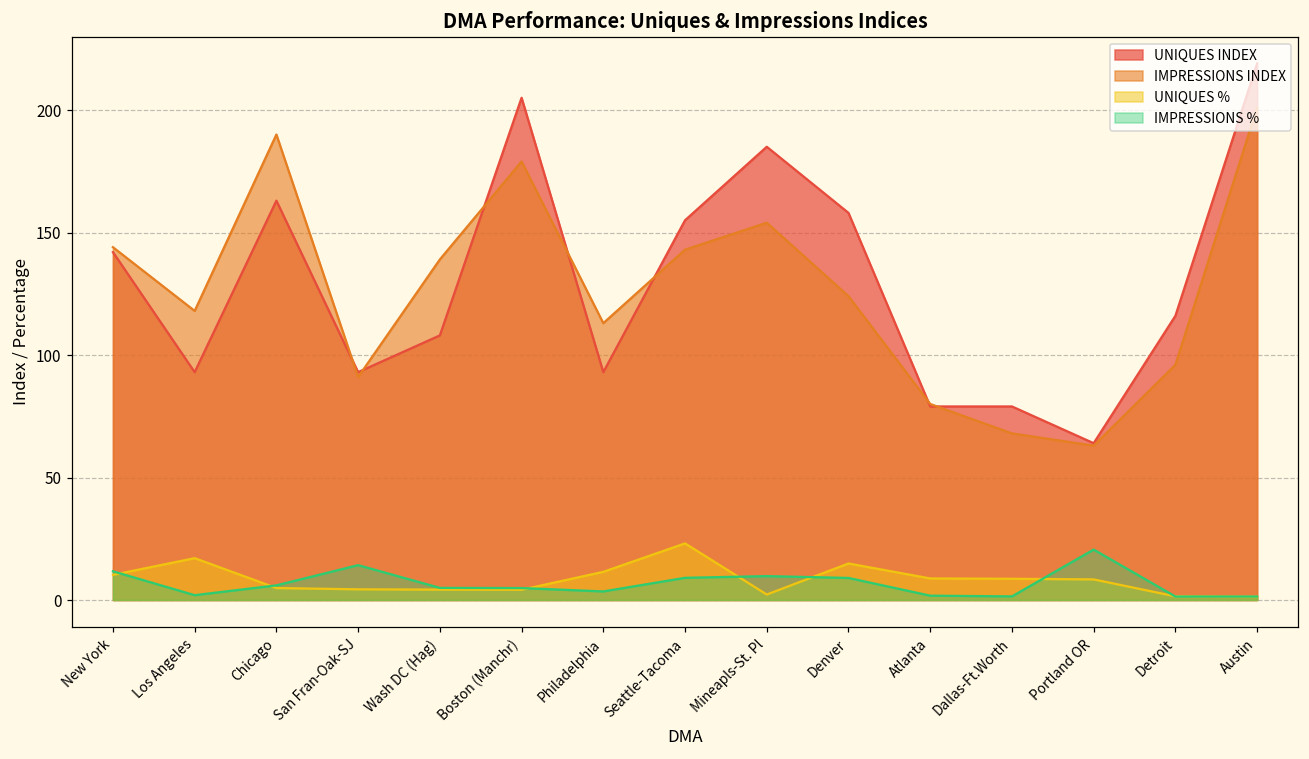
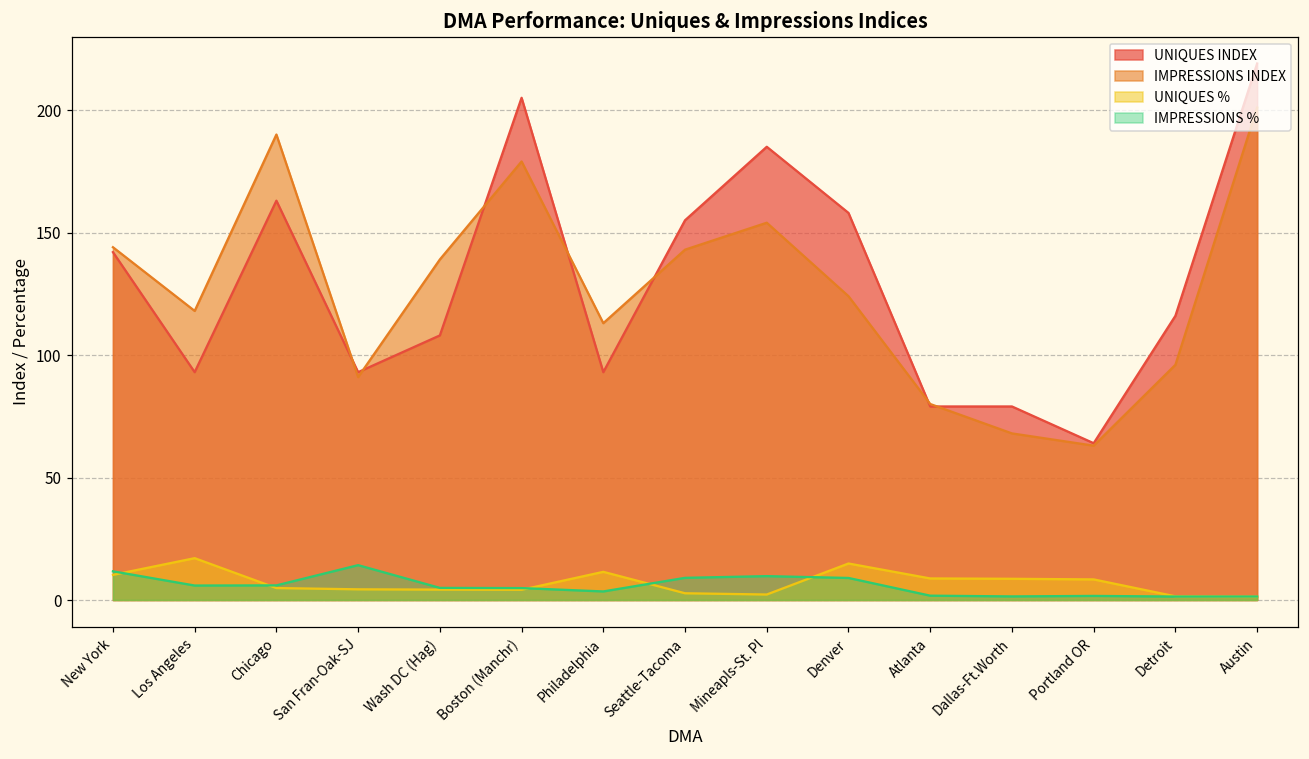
  {
    "UNIQUES %": {
      "New York": 10,
      "Los Angeles": 17,
      "San Fran-Oak-SJ": 4,
      "Philadelphia": 12,
-     "Seattle-Tacoma": 23,
+     "Seattle-Tacoma": 3,
      "Mineapls-St. Pl": 2,
      "Denver": 15,
      "Atlanta": 9,
      "Dallas-Ft.Worth": 9,
      "Portland OR": 8
    },
    "IMPRESSIONS %": {
      "New York": 12,
-     "Los Angeles": 2,
+     "Los Angeles": 6,
      "San Fran-Oak-SJ": 14,
      "Philadelphia": 4,
      "Seattle-Tacoma": 9,
      "Mineapls-St. Pl": 10,
      "Denver": 9,
      "Atlanta": 2,
      "Dallas-Ft.Worth": 1,
-     "Portland OR": 21
+     "Portland OR": 2
    }
  }
